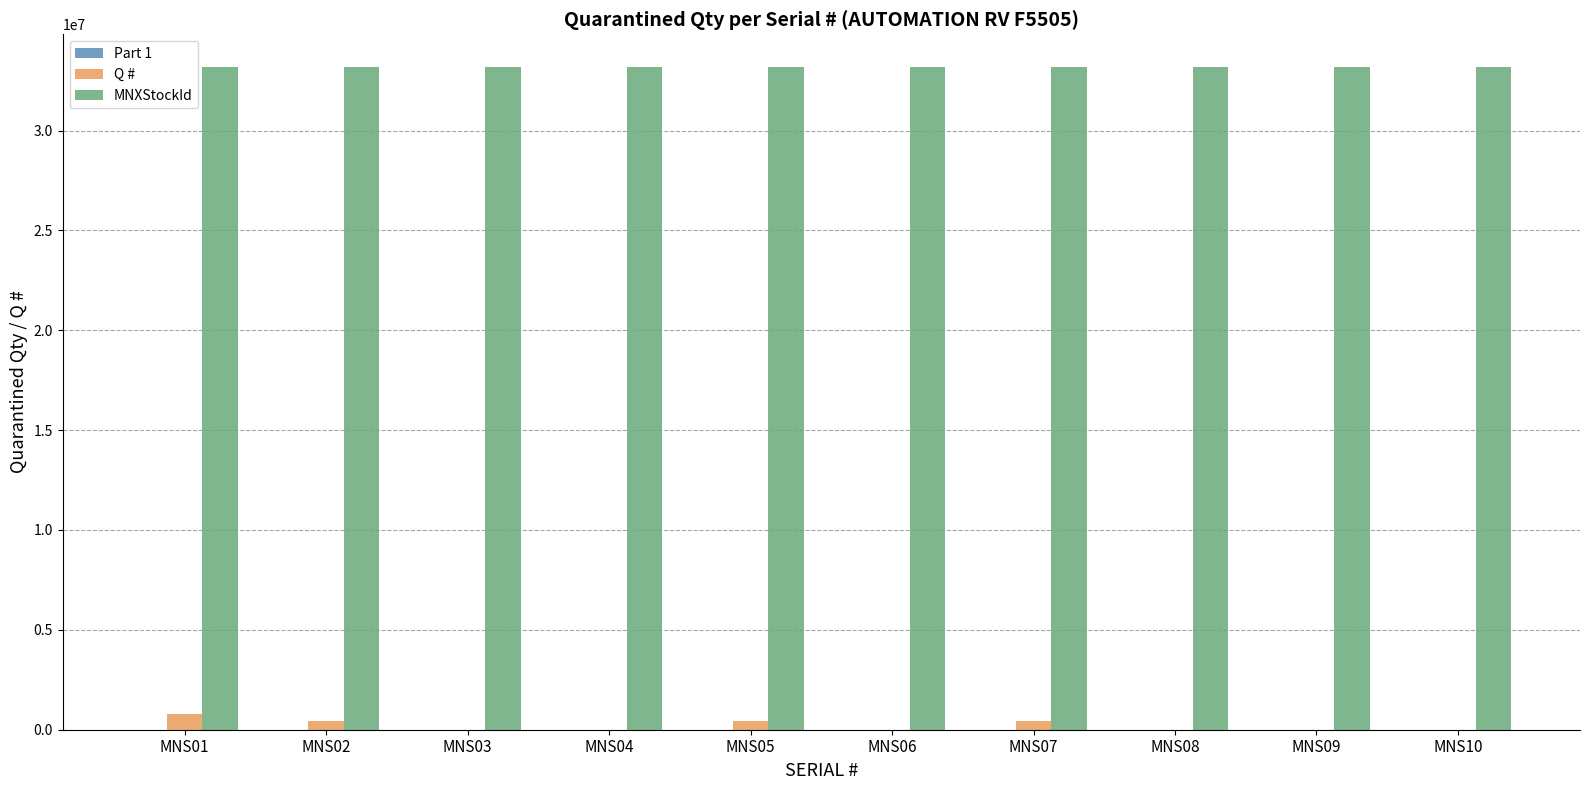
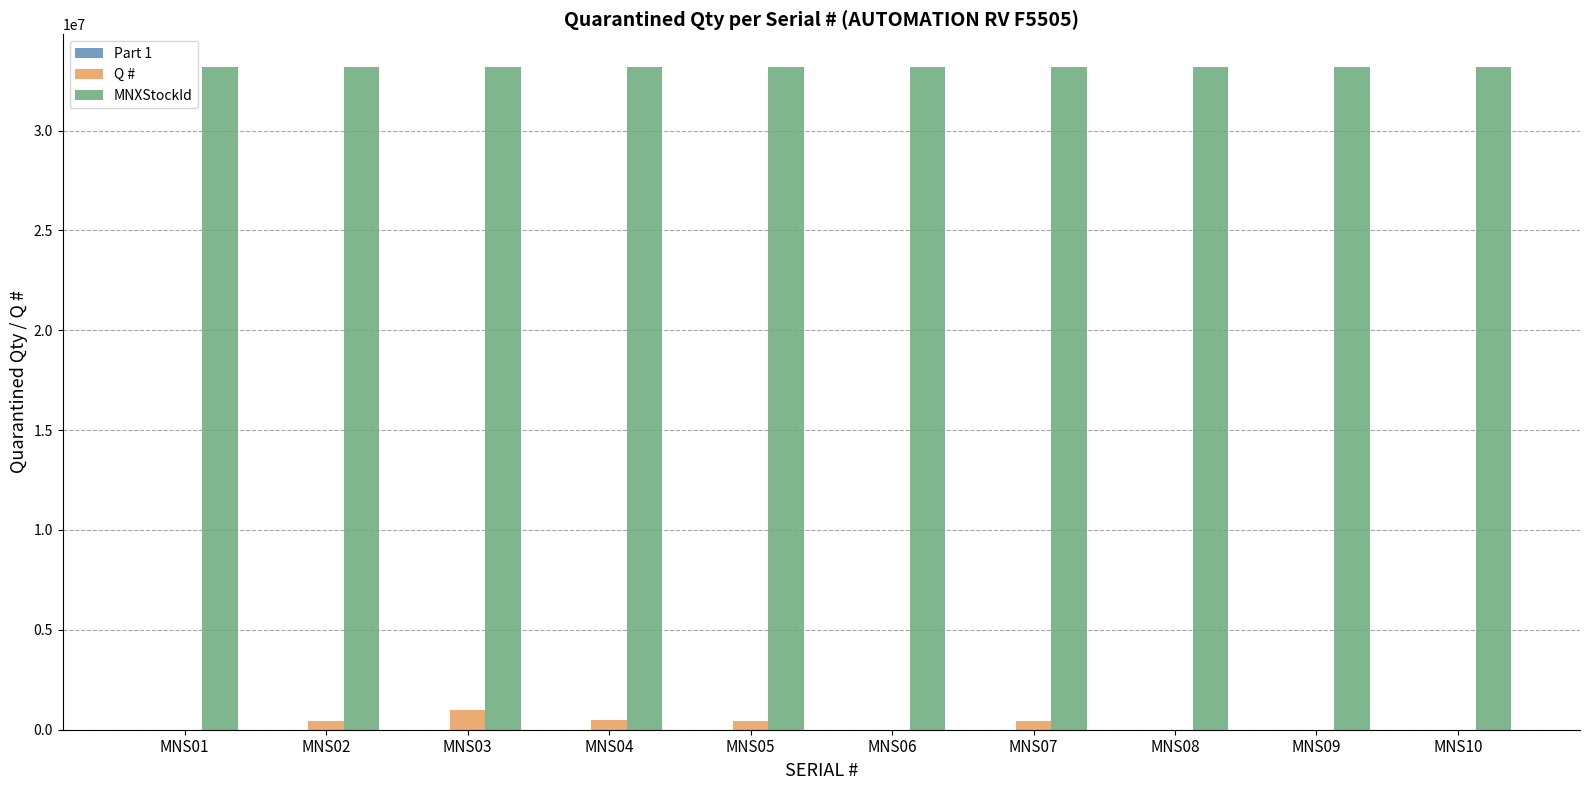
  {
    "Q #": {
-     "MNS01": 800000,
+     "MNS01": 0,
      "MNS02": 400000,
-     "MNS03": 0,
-     "MNS04": 0,
+     "MNS03": 1000000,
+     "MNS04": 500000,
      "MNS05": 400000,
      "MNS07": 400000
    },
    "MNXStockId": {
      "MNS01": 33200000,
      "MNS02": 33200000,
      "MNS03": 33200000,
      "MNS04": 33200000,
      "MNS05": 33200000,
      "MNS06": 33200000,
      "MNS07": 33200000,
      "MNS08": 33200000,
      "MNS09": 33200000,
      "MNS10": 33200000
    }
  }
